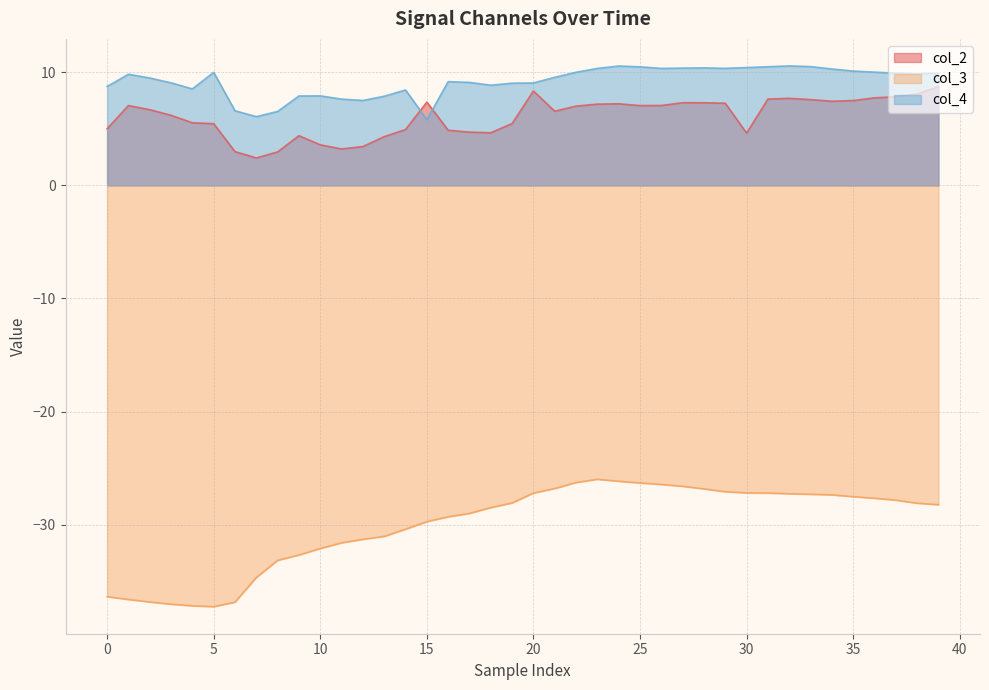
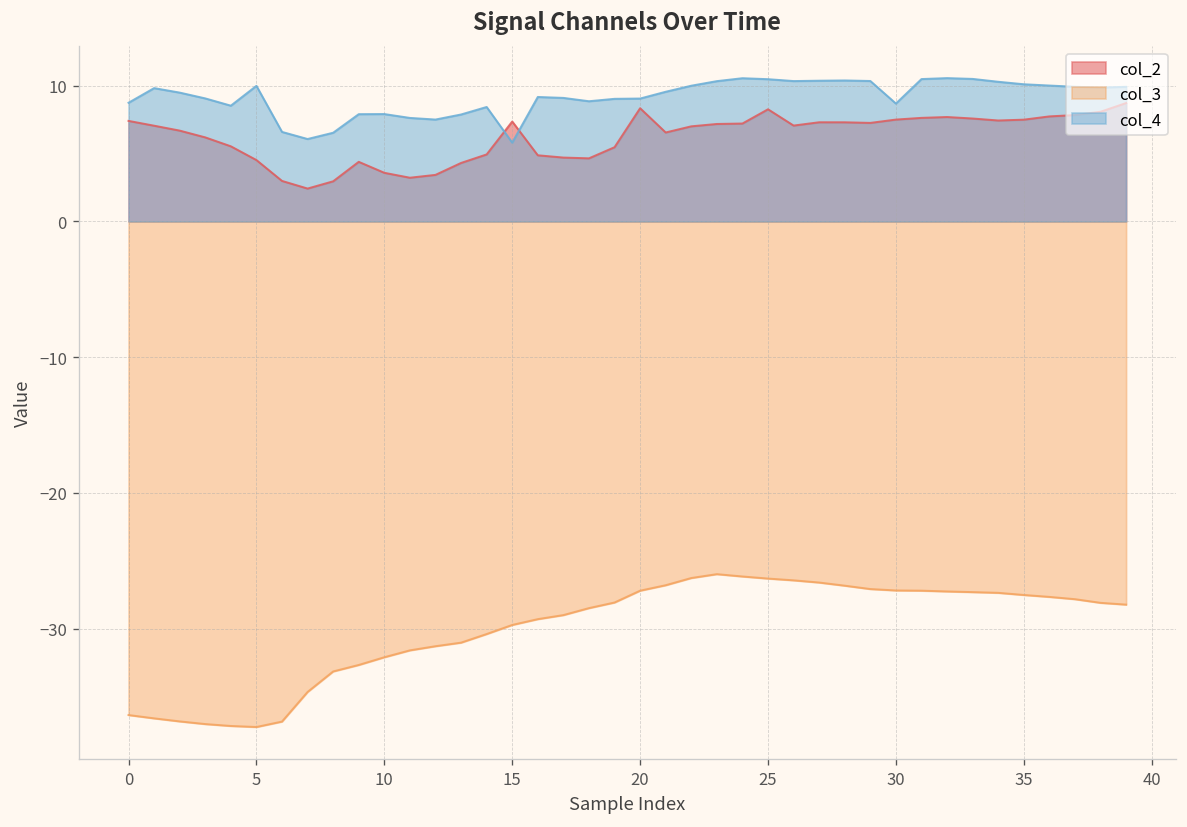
  {
    "col_2": {
-     "0": 5.0,
-     "5": 5.5,
+     "0": 7.4,
+     "5": 4.5,
      "10": 3.6,
      "15": 7.4,
      "20": 8.3,
-     "25": 7.1,
-     "30": 4.6,
+     "25": 8.3,
+     "30": 7.5,
      "35": 7.5
    },
    "col_4": {
      "0": 8.7,
      "5": 10.0,
      "10": 7.9,
      "15": 5.8,
      "20": 9.1,
      "25": 10.5,
-     "30": 10.4,
+     "30": 8.7,
      "35": 10.1
    }
  }
